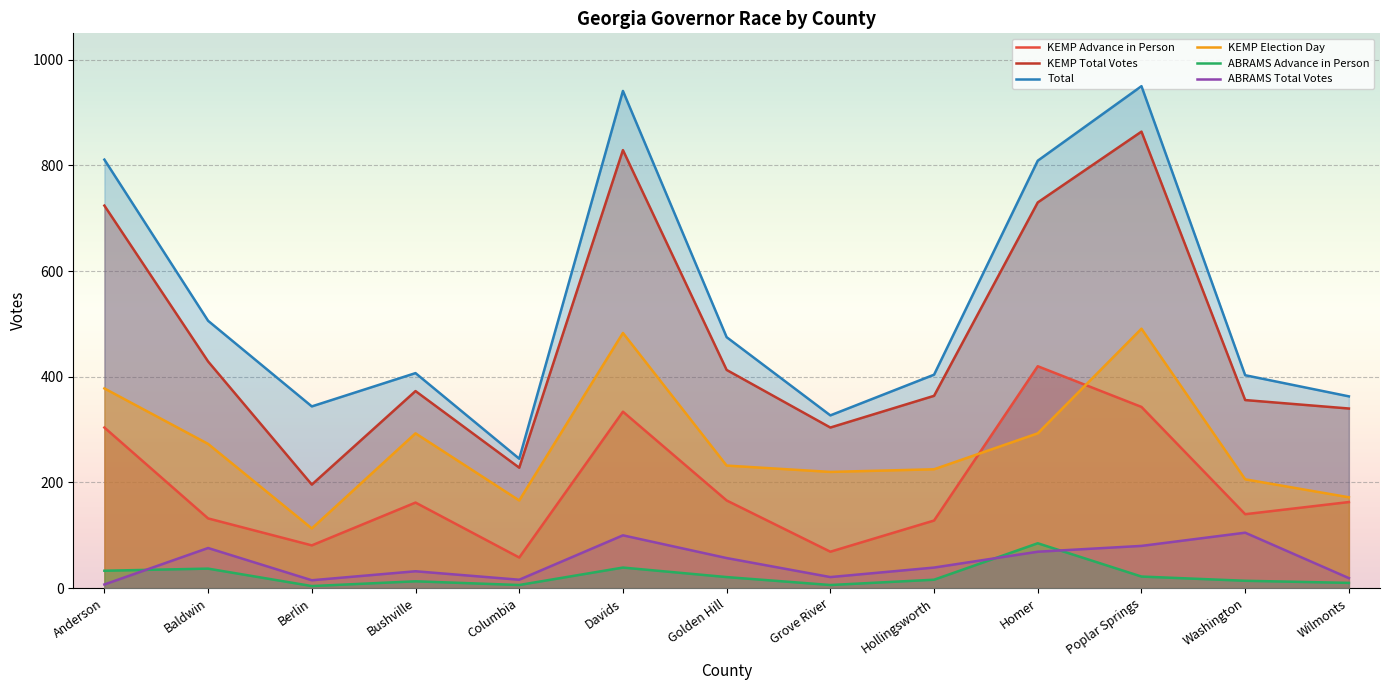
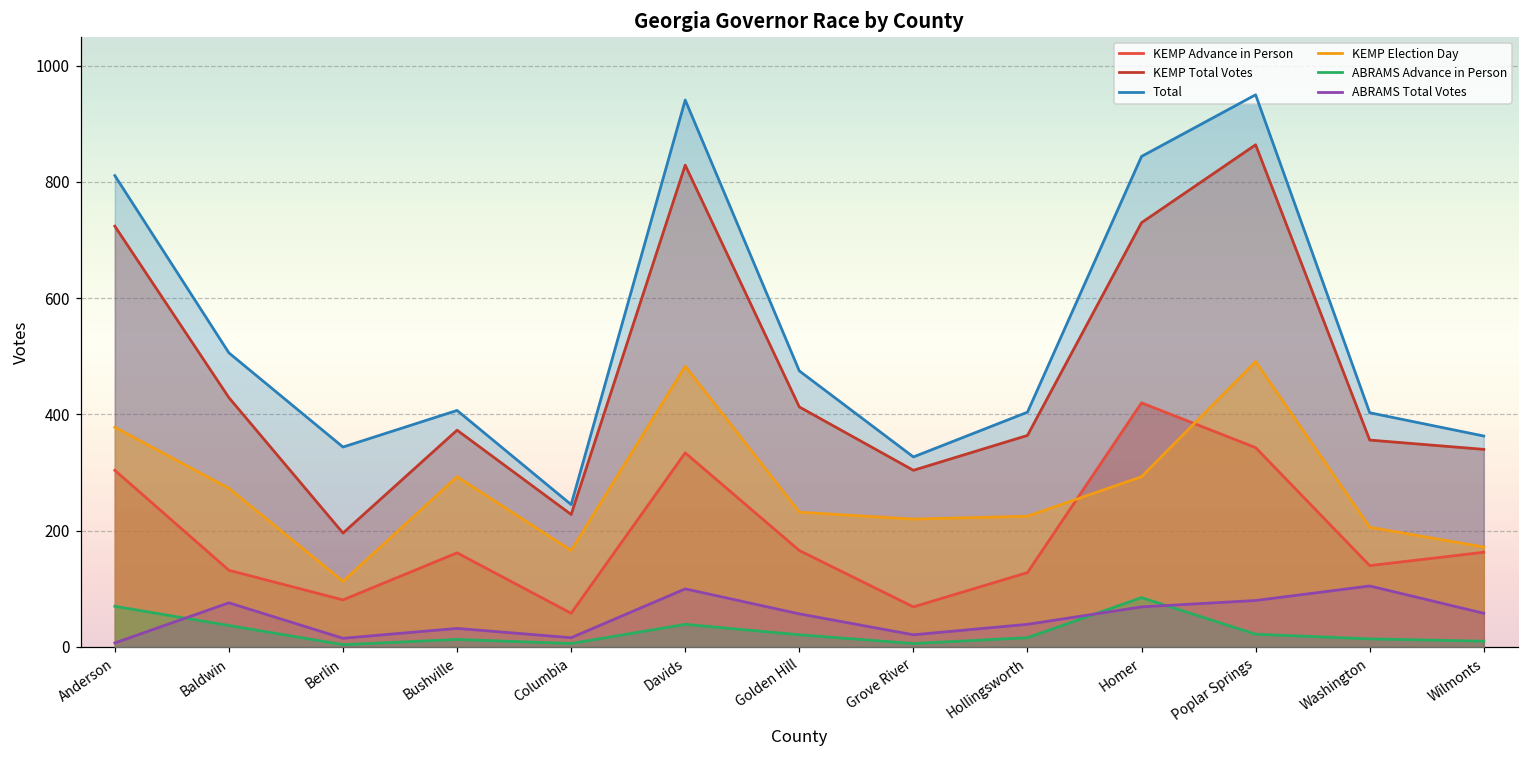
  {
    "Total": {
      "Anderson": 810,
      "Baldwin": 510,
      "Berlin": 340,
      "Bushville": 410,
      "Columbia": 250,
      "Davids": 940,
      "Golden Hill": 480,
      "Grove River": 330,
      "Hollingsworth": 400,
-     "Homer": 810,
+     "Homer": 840,
      "Washington": 400,
      "Wilmonts": 360
    },
    "KEMP Election Day": {
      "Anderson": 380,
      "Baldwin": 270,
      "Berlin": 110,
      "Bushville": 290,
      "Columbia": 170,
      "Davids": 480,
      "Golden Hill": 230,
      "Grove River": 220,
      "Hollingsworth": 230,
      "Homer": 290,
      "Poplar Springs": 490,
      "Washington": 210,
      "Wilmonts": 170
    },
    "ABRAMS Advance in Person": {
-     "Anderson": 30,
+     "Anderson": 70,
      "Baldwin": 40,
      "Berlin": 0,
      "Bushville": 10,
      "Columbia": 10,
      "Davids": 40,
      "Golden Hill": 20,
      "Grove River": 10,
      "Hollingsworth": 20,
      "Homer": 90,
      "Poplar Springs": 20,
      "Washington": 10,
      "Wilmonts": 10
    },
    "ABRAMS Total Votes": {
      "Anderson": 10,
      "Baldwin": 80,
      "Berlin": 20,
      "Bushville": 30,
      "Columbia": 20,
      "Davids": 100,
      "Golden Hill": 60,
      "Grove River": 20,
      "Hollingsworth": 40,
      "Homer": 70,
      "Poplar Springs": 80,
      "Washington": 110,
-     "Wilmonts": 20
+     "Wilmonts": 60
    }
  }
